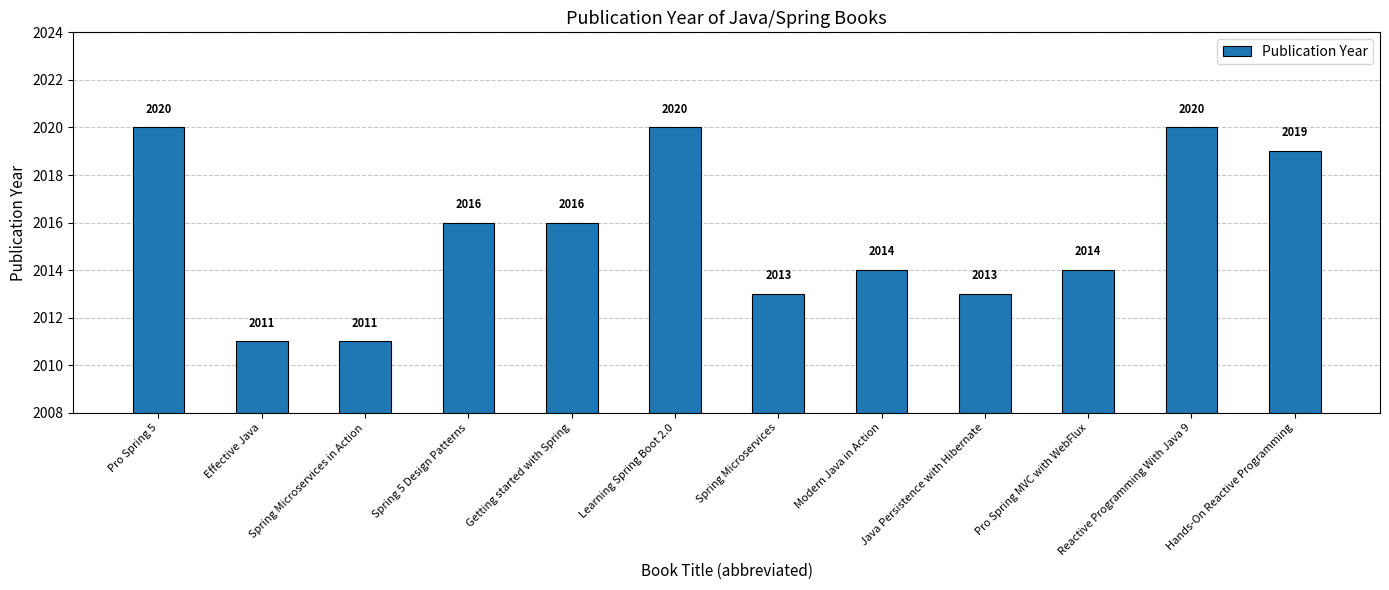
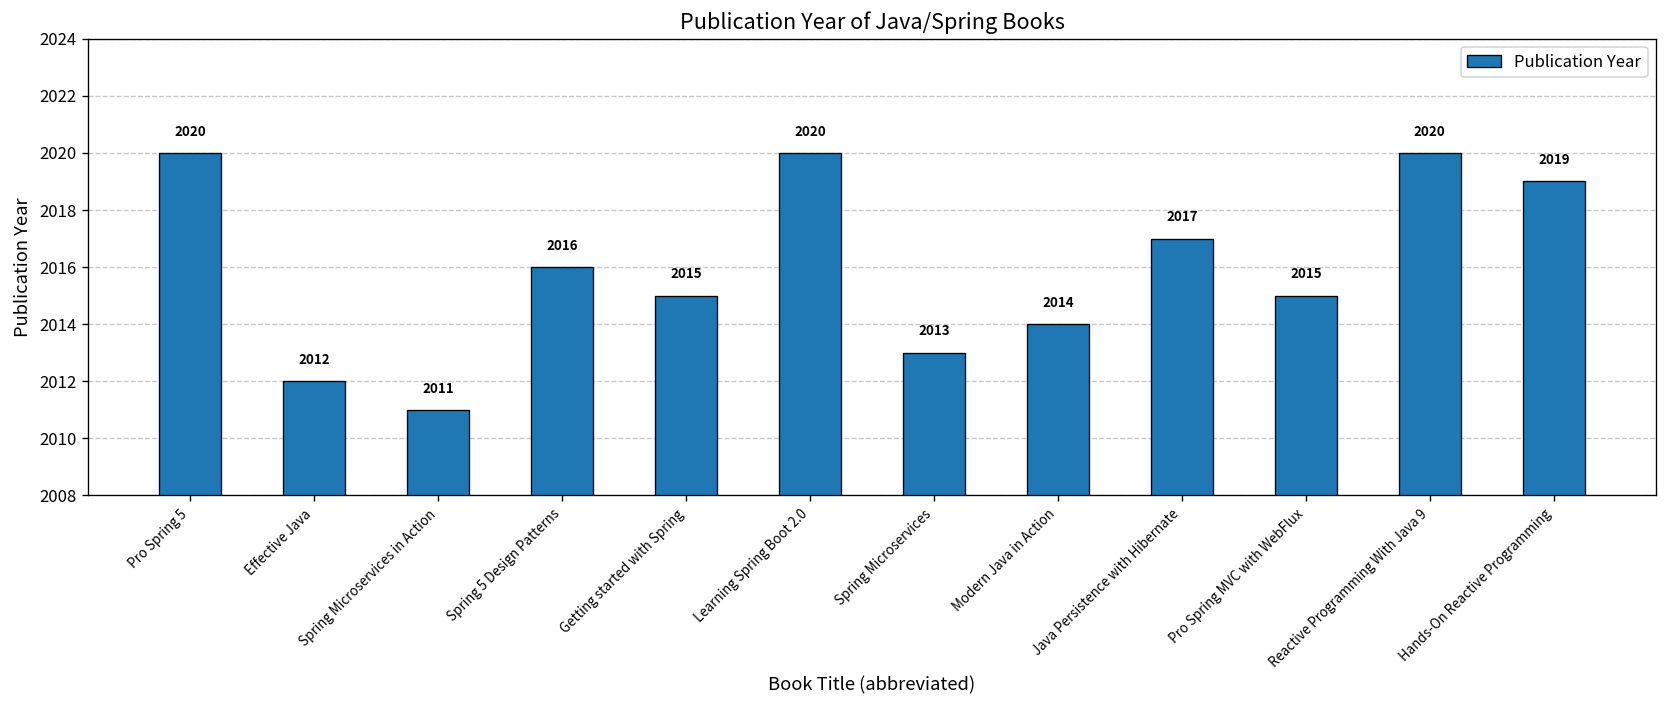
  {
    "Pro Spring 5": 2020,
-   "Effective Java": 2011,
+   "Effective Java": 2012,
    "Spring Microservices in Action": 2011,
    "Spring 5 Design Patterns": 2016,
-   "Getting started with Spring": 2016,
+   "Getting started with Spring": 2015,
    "Learning Spring Boot 2.0": 2020,
    "Spring Microservices": 2013,
    "Modern Java in Action": 2014,
-   "Java Persistence with Hibernate": 2013,
-   "Pro Spring MVC with WebFlux": 2014,
+   "Java Persistence with Hibernate": 2017,
+   "Pro Spring MVC with WebFlux": 2015,
    "Reactive Programming With Java 9": 2020,
    "Hands-On Reactive Programming": 2019
  }
